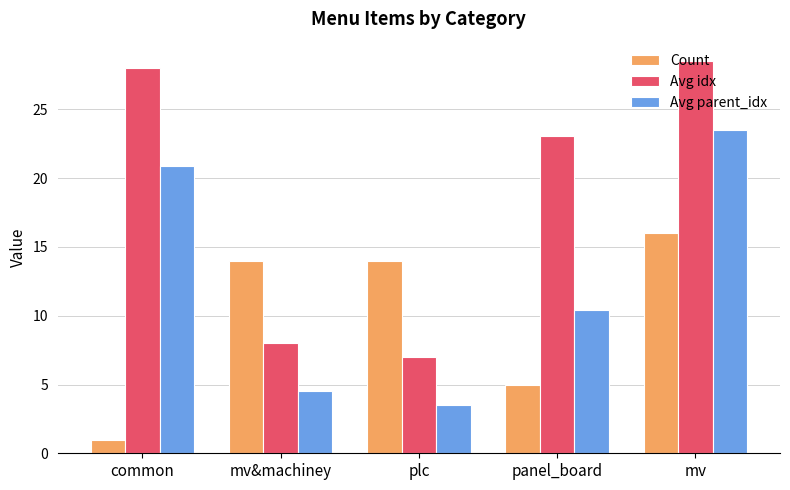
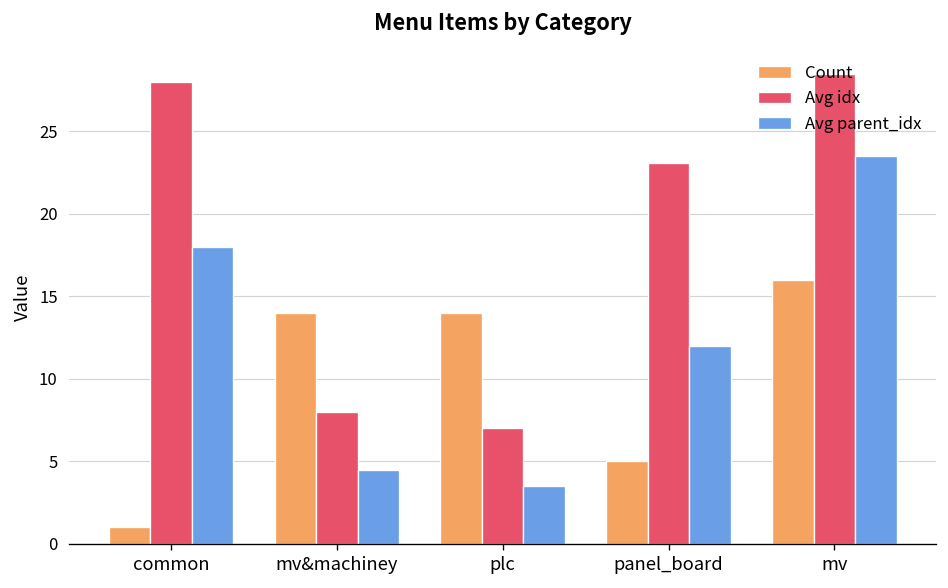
  {
    "Count": {
      "common": 1.0,
      "mv&machiney": 14.0,
      "plc": 14.0,
      "panel_board": 5.0,
      "mv": 16.0
    },
    "Avg idx": {
      "common": 28.0,
      "mv&machiney": 8.0,
      "plc": 7.0,
      "panel_board": 23.1,
      "mv": 28.5
    },
    "Avg parent_idx": {
-     "common": 20.9,
+     "common": 18.0,
      "mv&machiney": 4.5,
      "plc": 3.5,
-     "panel_board": 10.4,
+     "panel_board": 12.0,
      "mv": 23.5
    }
  }
